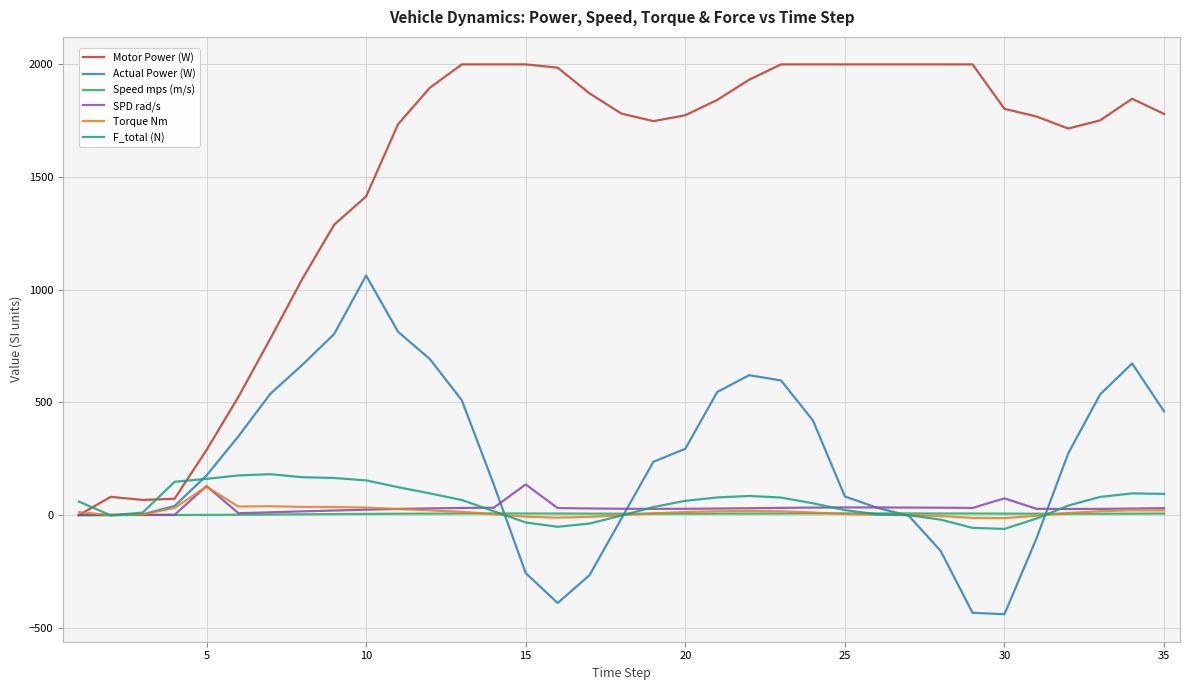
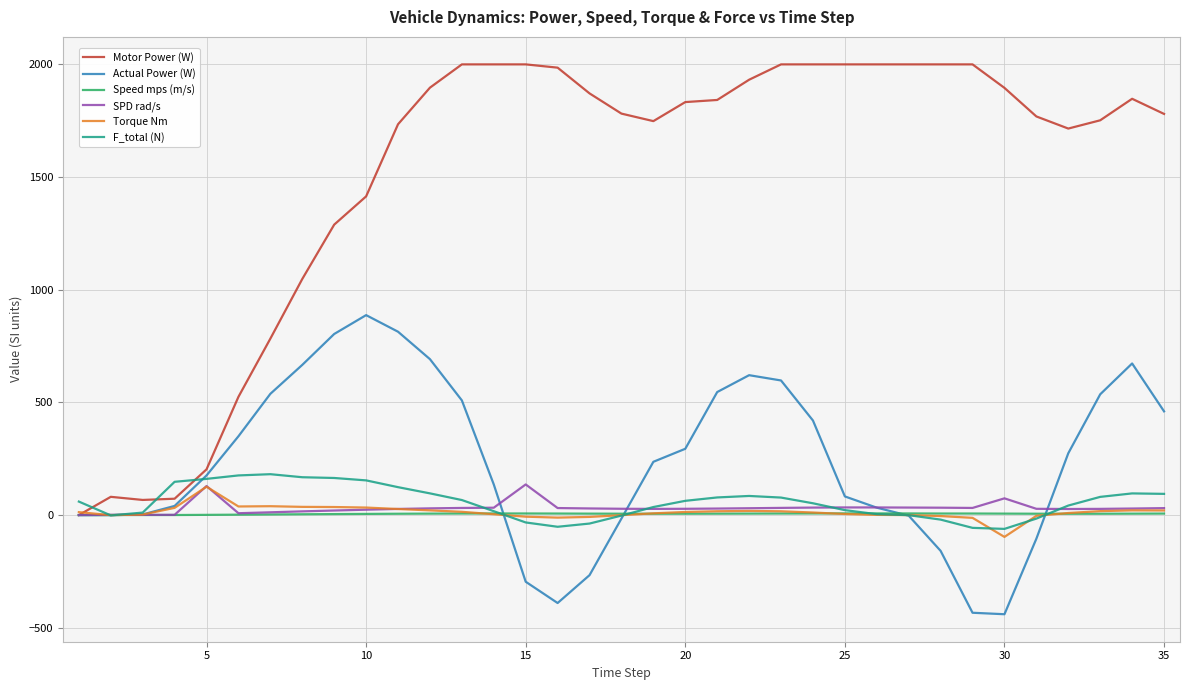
  {
    "Motor Power (W)": {
-     "5": 290,
+     "5": 200,
      "10": 1410,
      "15": 2000,
-     "20": 1770,
+     "20": 1830,
      "25": 2000,
-     "30": 1800,
+     "30": 1900,
      "35": 1780
    },
    "Actual Power (W)": {
      "5": 180,
-     "10": 1060,
-     "15": -260,
+     "10": 890,
+     "15": -300,
      "20": 290,
      "25": 80,
      "30": -440,
      "35": 460
    },
    "SPD rad/s": {
      "15": 140,
      "20": 30,
      "25": 30,
      "30": 70
    },
    "Torque Nm": {
      "15": -10,
-     "30": -10
+     "30": -100
    }
  }
